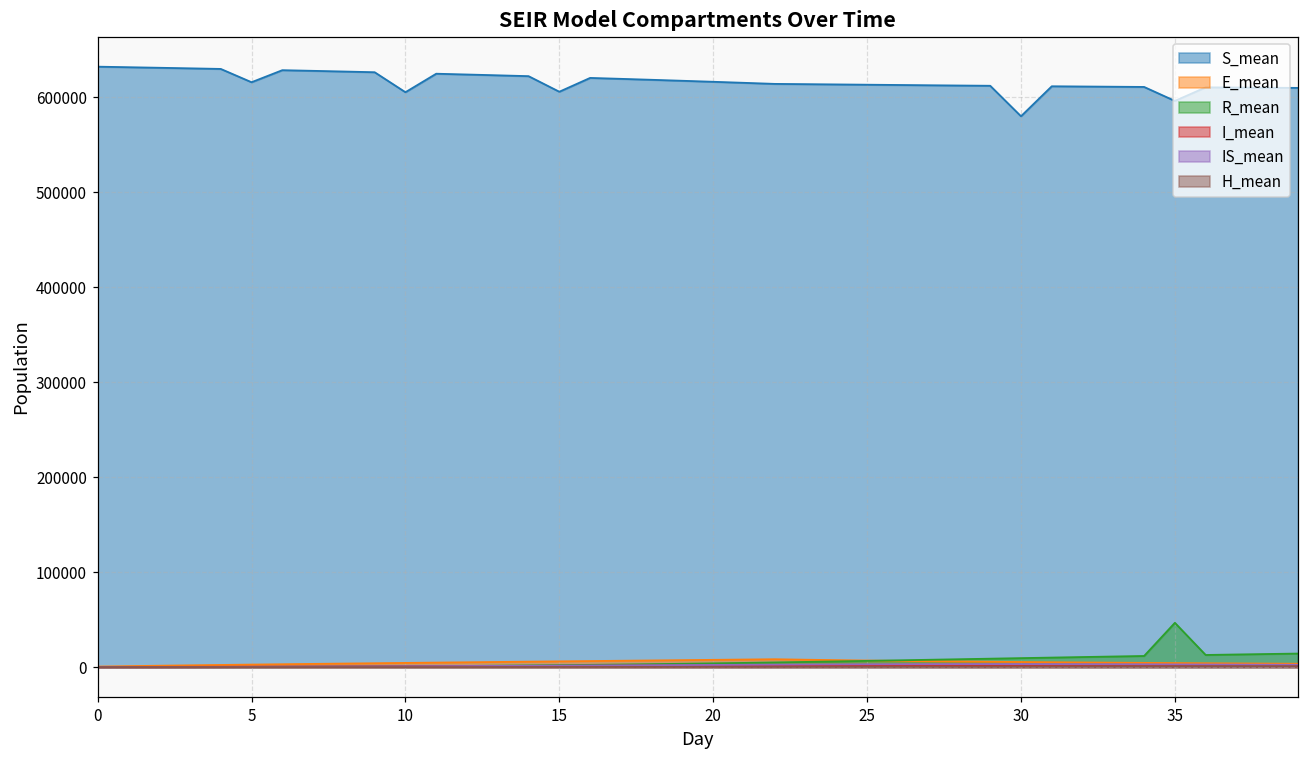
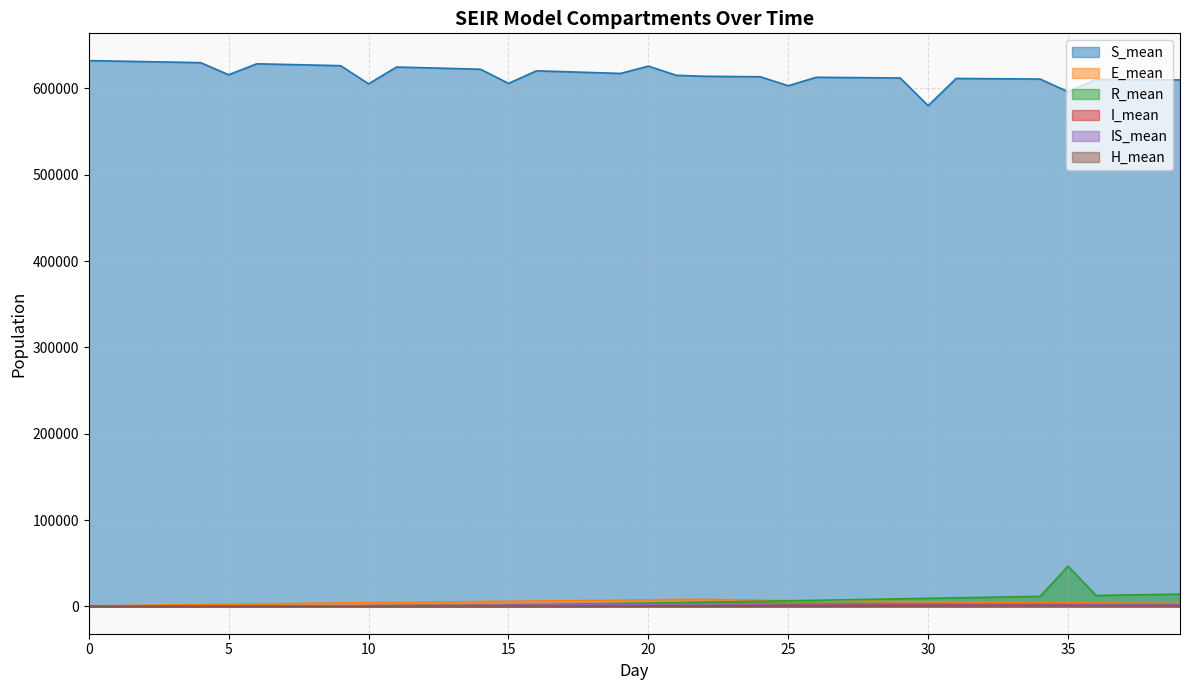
  {
    "S_mean": {
      "0": 630000,
      "5": 620000,
      "10": 610000,
      "15": 610000,
-     "20": 620000,
-     "25": 610000,
+     "20": 630000,
+     "25": 600000,
      "30": 580000
    },
    "E_mean": {
      "10": 0,
      "15": 10000,
      "20": 10000
    },
    "R_mean": {
      "30": 10000,
      "35": 50000
    }
  }
